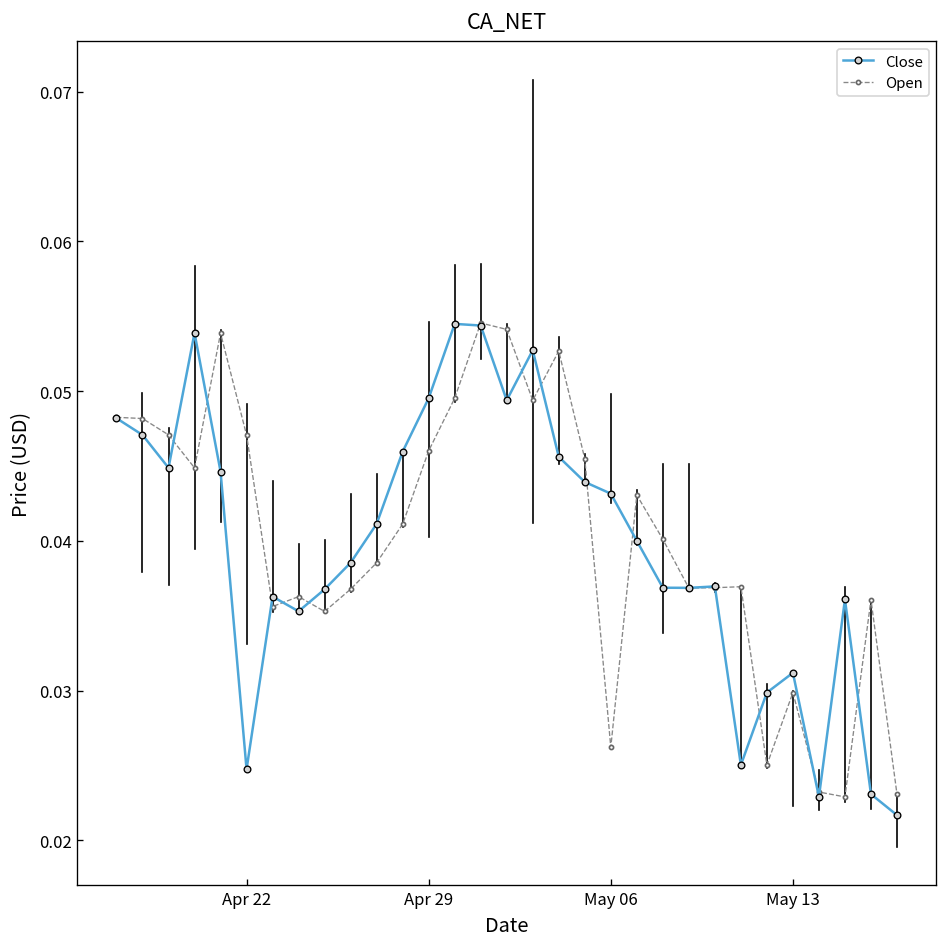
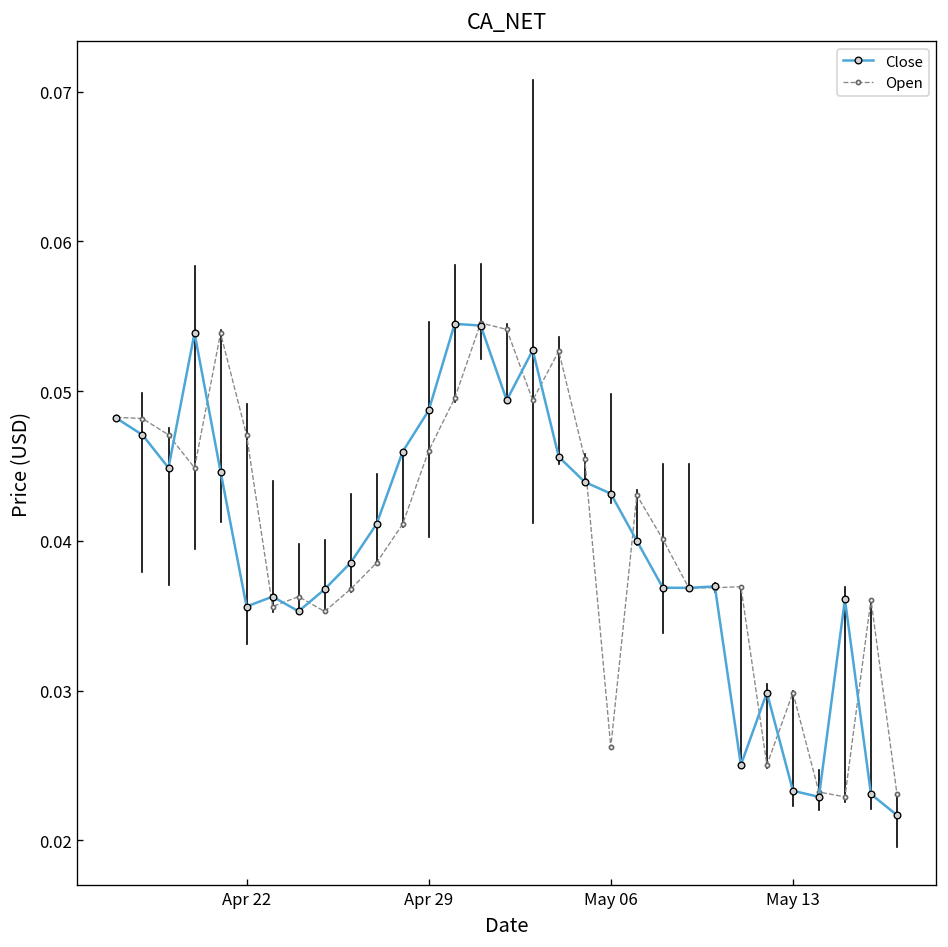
  {
    "Close": {
-     "Apr 22": 0.0247,
-     "Apr 29": 0.0495,
+     "Apr 22": 0.0356,
+     "Apr 29": 0.0487,
      "May 06": 0.0432,
-     "May 13": 0.0312
+     "May 13": 0.0233
    },
    "Open": {
      "Apr 22": 0.0471,
      "Apr 29": 0.0460,
      "May 06": 0.0262
    }
  }
